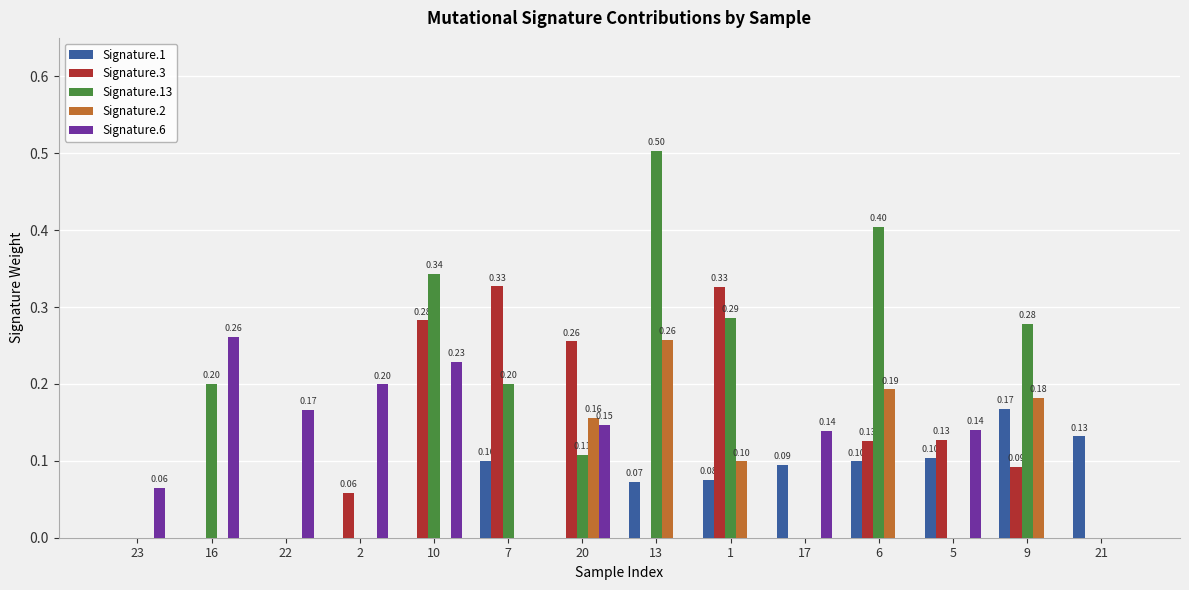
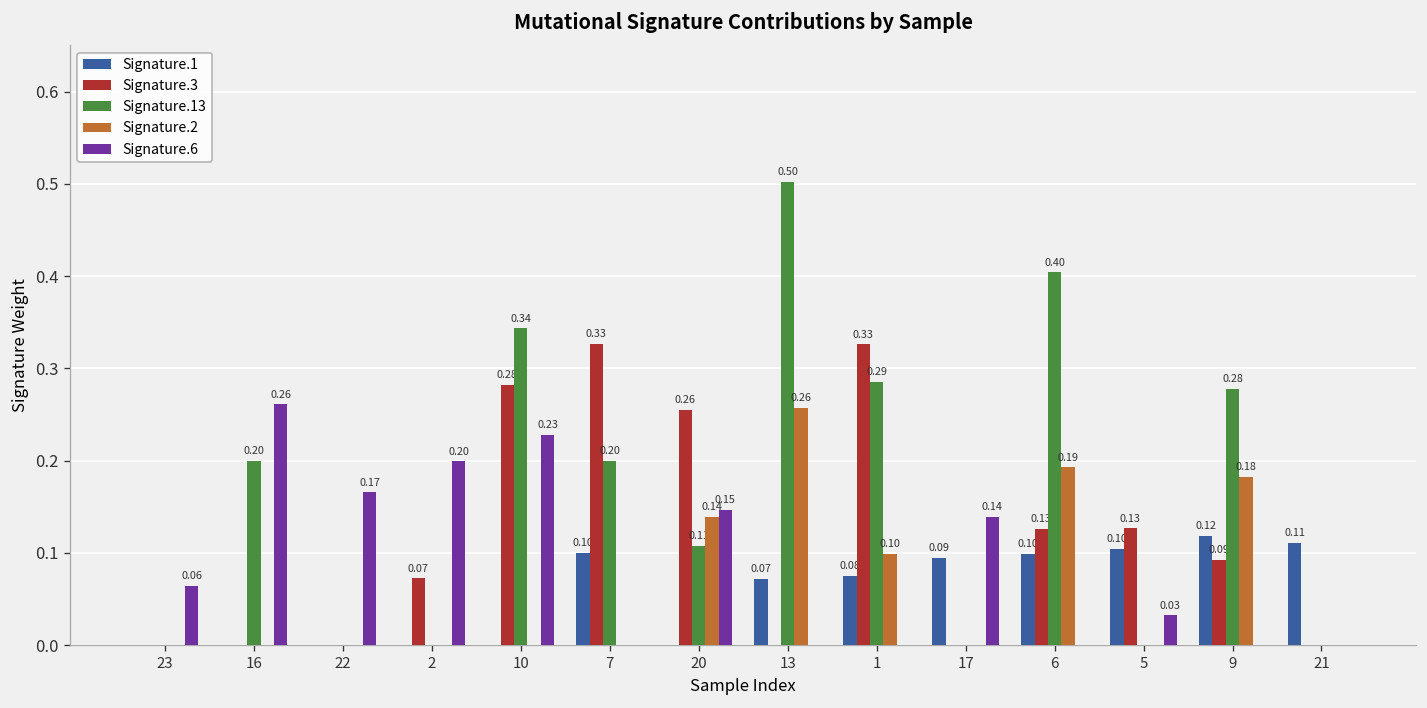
  {
    "Signature.1": {
      "7": 0.10,
      "13": 0.07,
      "1": 0.08,
      "17": 0.09,
      "6": 0.10,
      "5": 0.10,
-     "9": 0.17,
-     "21": 0.13
+     "9": 0.12,
+     "21": 0.11
    },
    "Signature.3": {
-     "2": 0.06,
+     "2": 0.07,
      "10": 0.28,
      "7": 0.33,
      "20": 0.26,
      "1": 0.33,
      "6": 0.13,
      "5": 0.13,
      "9": 0.09
    },
    "Signature.13": {
      "16": 0.20,
      "10": 0.34,
      "7": 0.20,
      "20": 0.11,
      "13": 0.50,
      "1": 0.29,
      "6": 0.40,
      "9": 0.28
    },
    "Signature.2": {
-     "20": 0.16,
+     "20": 0.14,
      "13": 0.26,
      "1": 0.10,
      "6": 0.19,
      "9": 0.18
    },
    "Signature.6": {
      "23": 0.06,
      "16": 0.26,
      "22": 0.17,
      "2": 0.20,
      "10": 0.23,
      "20": 0.15,
      "17": 0.14,
-     "5": 0.14
+     "5": 0.03
    }
  }
